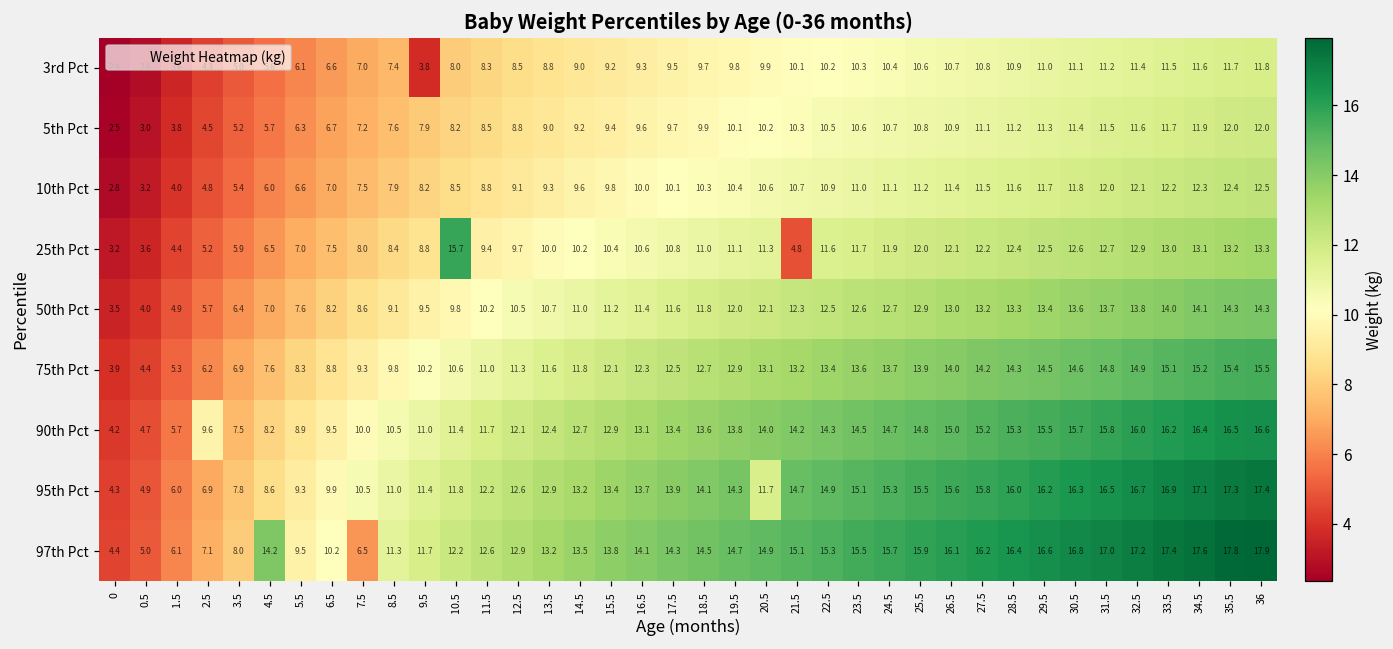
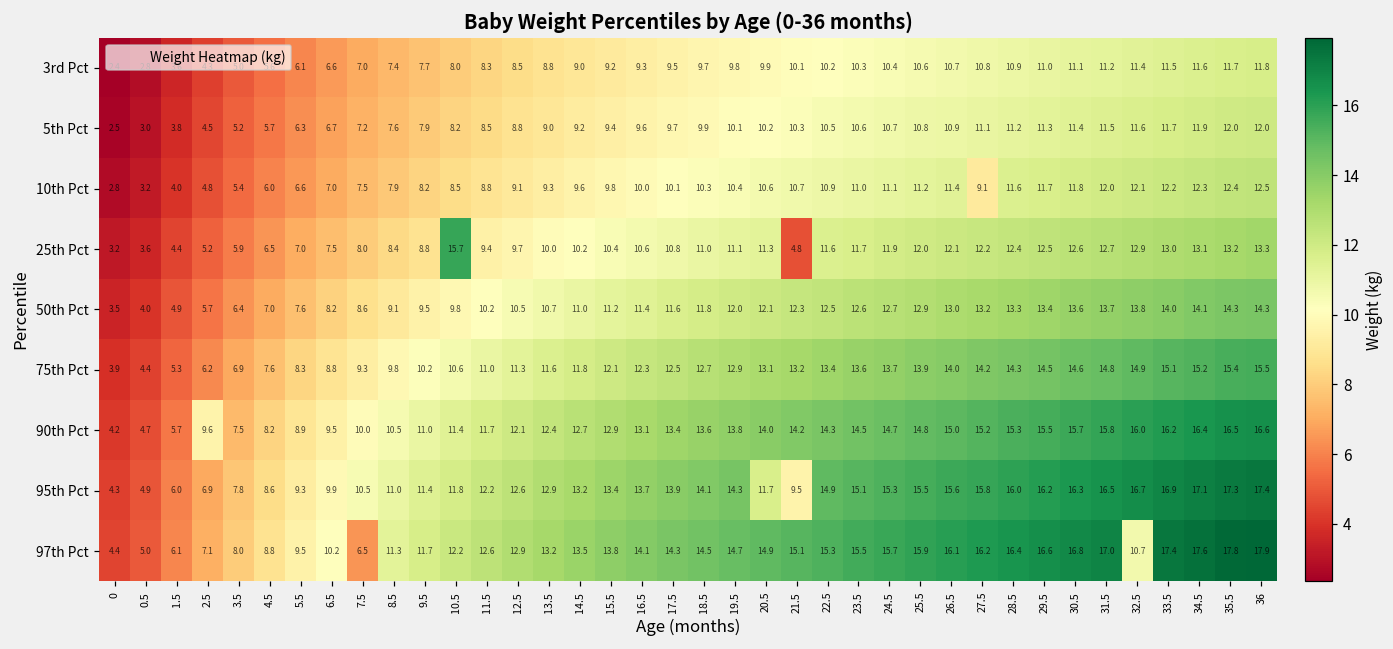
  {
    "3rd Pct": {
      "5.5": 6.1,
      "6.5": 6.6,
      "7.5": 7.0,
      "8.5": 7.4,
-     "9.5": 3.8,
+     "9.5": 7.7,
      "10.5": 8.0,
      "11.5": 8.3,
      "12.5": 8.5,
      "13.5": 8.8,
      "14.5": 9.0,
      "15.5": 9.2,
      "16.5": 9.3,
      "17.5": 9.5,
      "18.5": 9.7,
      "19.5": 9.8,
      "20.5": 9.9,
      "21.5": 10.1,
      "22.5": 10.2,
      "23.5": 10.3,
      "24.5": 10.4,
      "25.5": 10.6,
      "26.5": 10.7,
      "27.5": 10.8,
      "28.5": 10.9,
      "29.5": 11.0,
      "30.5": 11.1,
      "31.5": 11.2,
      "32.5": 11.4,
      "33.5": 11.5,
      "34.5": 11.6,
      "35.5": 11.7,
      "36": 11.8
    },
    "10th Pct": {
      "0": 2.8,
      "0.5": 3.2,
      "1.5": 4.0,
      "2.5": 4.8,
      "3.5": 5.4,
      "4.5": 6.0,
      "5.5": 6.6,
      "6.5": 7.0,
      "7.5": 7.5,
      "8.5": 7.9,
      "9.5": 8.2,
      "10.5": 8.5,
      "11.5": 8.8,
      "12.5": 9.1,
      "13.5": 9.3,
      "14.5": 9.6,
      "15.5": 9.8,
      "16.5": 10.0,
      "17.5": 10.1,
      "18.5": 10.3,
      "19.5": 10.4,
      "20.5": 10.6,
      "21.5": 10.7,
      "22.5": 10.9,
      "23.5": 11.0,
      "24.5": 11.1,
      "25.5": 11.2,
      "26.5": 11.4,
-     "27.5": 11.5,
+     "27.5": 9.1,
      "28.5": 11.6,
      "29.5": 11.7,
      "30.5": 11.8,
      "31.5": 12.0,
      "32.5": 12.1,
      "33.5": 12.2,
      "34.5": 12.3,
      "35.5": 12.4,
      "36": 12.5
    },
    "95th Pct": {
      "0": 4.3,
      "0.5": 4.9,
      "1.5": 6.0,
      "2.5": 6.9,
      "3.5": 7.8,
      "4.5": 8.6,
      "5.5": 9.3,
      "6.5": 9.9,
      "7.5": 10.5,
      "8.5": 11.0,
      "9.5": 11.4,
      "10.5": 11.8,
      "11.5": 12.2,
      "12.5": 12.6,
      "13.5": 12.9,
      "14.5": 13.2,
      "15.5": 13.4,
      "16.5": 13.7,
      "17.5": 13.9,
      "18.5": 14.1,
      "19.5": 14.3,
      "20.5": 11.7,
-     "21.5": 14.7,
+     "21.5": 9.5,
      "22.5": 14.9,
      "23.5": 15.1,
      "24.5": 15.3,
      "25.5": 15.5,
      "26.5": 15.6,
      "27.5": 15.8,
      "28.5": 16.0,
      "29.5": 16.2,
      "30.5": 16.3,
      "31.5": 16.5,
      "32.5": 16.7,
      "33.5": 16.9,
      "34.5": 17.1,
      "35.5": 17.3,
      "36": 17.4
    },
    "97th Pct": {
      "0": 4.4,
      "0.5": 5.0,
      "1.5": 6.1,
      "2.5": 7.1,
      "3.5": 8.0,
-     "4.5": 14.2,
+     "4.5": 8.8,
      "5.5": 9.5,
      "6.5": 10.2,
      "7.5": 6.5,
      "8.5": 11.3,
      "9.5": 11.7,
      "10.5": 12.2,
      "11.5": 12.6,
      "12.5": 12.9,
      "13.5": 13.2,
      "14.5": 13.5,
      "15.5": 13.8,
      "16.5": 14.1,
      "17.5": 14.3,
      "18.5": 14.5,
      "19.5": 14.7,
      "20.5": 14.9,
      "21.5": 15.1,
      "22.5": 15.3,
      "23.5": 15.5,
      "24.5": 15.7,
      "25.5": 15.9,
      "26.5": 16.1,
      "27.5": 16.2,
      "28.5": 16.4,
      "29.5": 16.6,
      "30.5": 16.8,
      "31.5": 17.0,
-     "32.5": 17.2,
+     "32.5": 10.7,
      "33.5": 17.4,
      "34.5": 17.6,
      "35.5": 17.8,
      "36": 17.9
    }
  }
